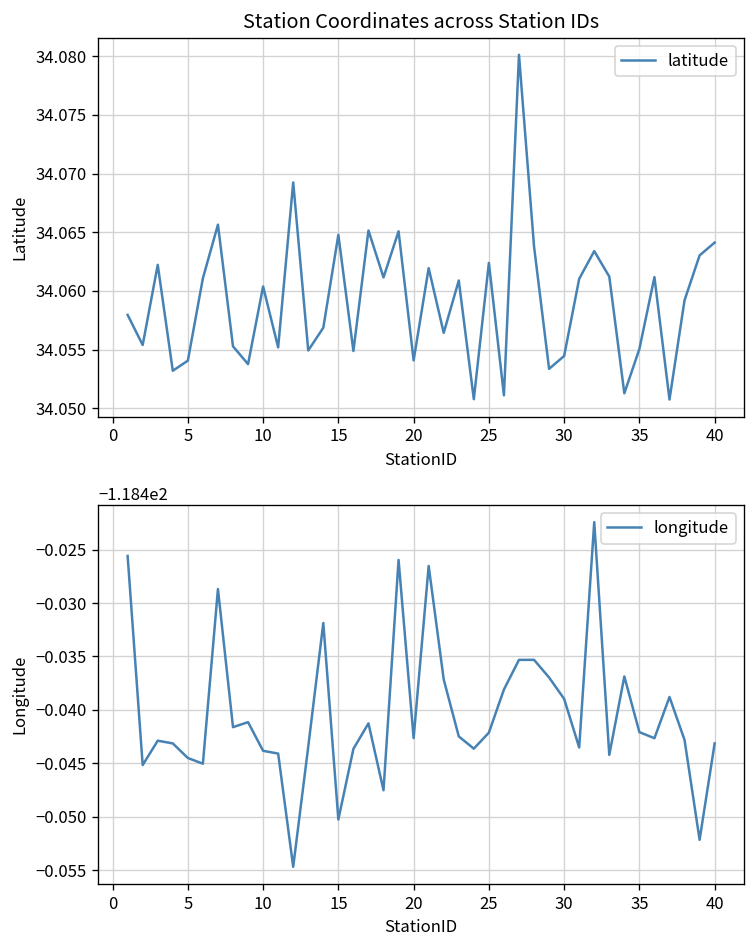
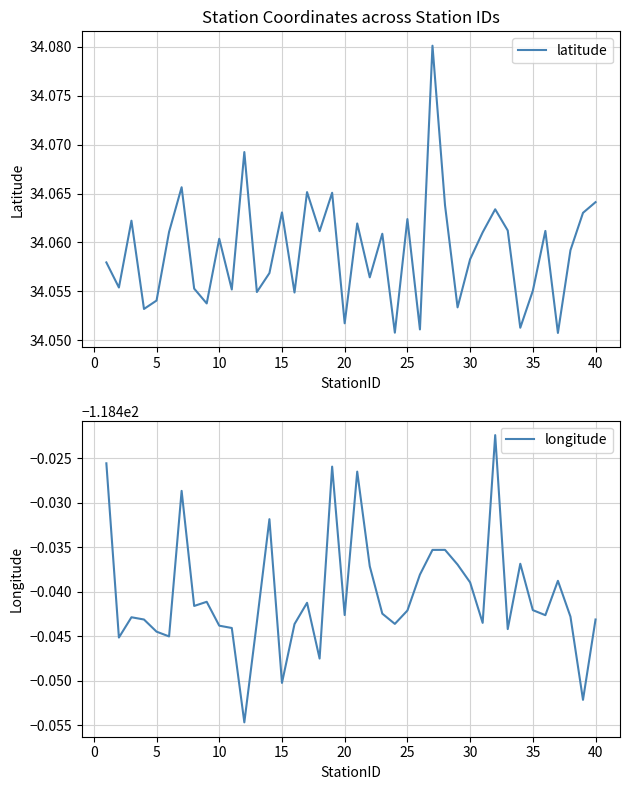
  {
    "Station Coordinates across Station IDs": {
      "5": 34.054,
      "10": 34.060,
-     "15": 34.065,
-     "20": 34.054,
+     "15": 34.063,
+     "20": 34.052,
      "25": 34.062,
-     "30": 34.054,
+     "30": 34.058,
      "35": 34.055,
      "40": 34.064
    }
  }
